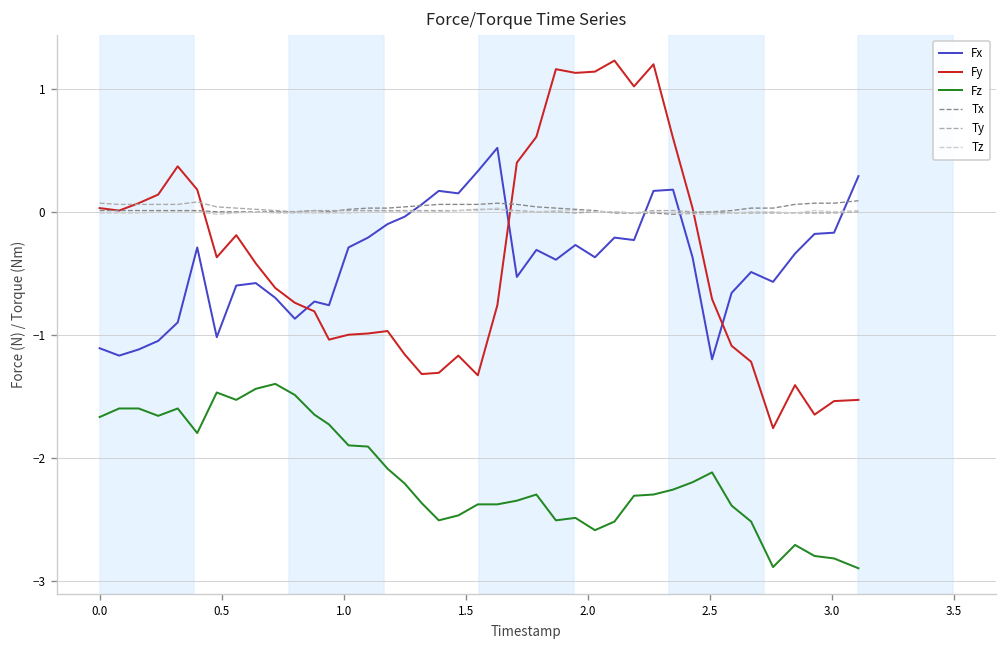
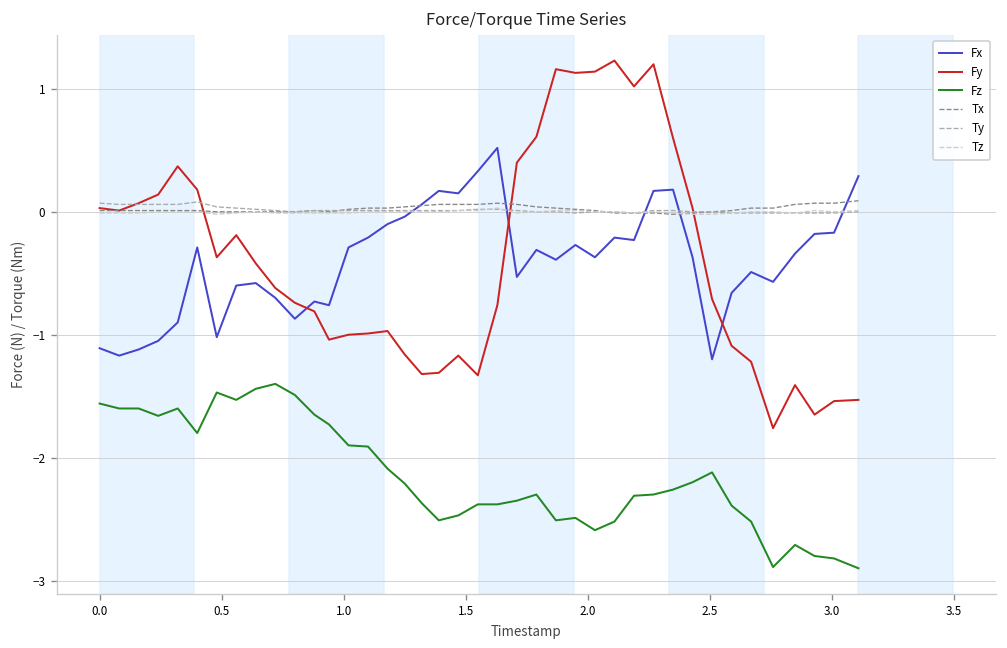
  {
    "Fx": {
      "0.0": -1.11
    },
    "Fz": {
-     "0.0": -1.67
+     "0.0": -1.56
    }
  }
